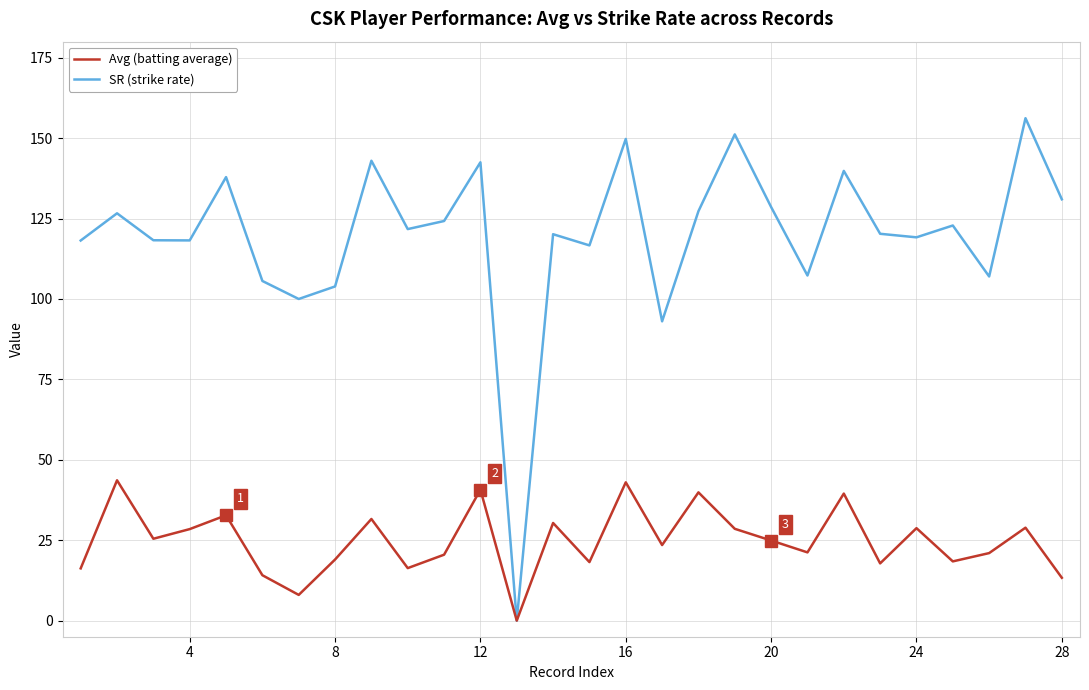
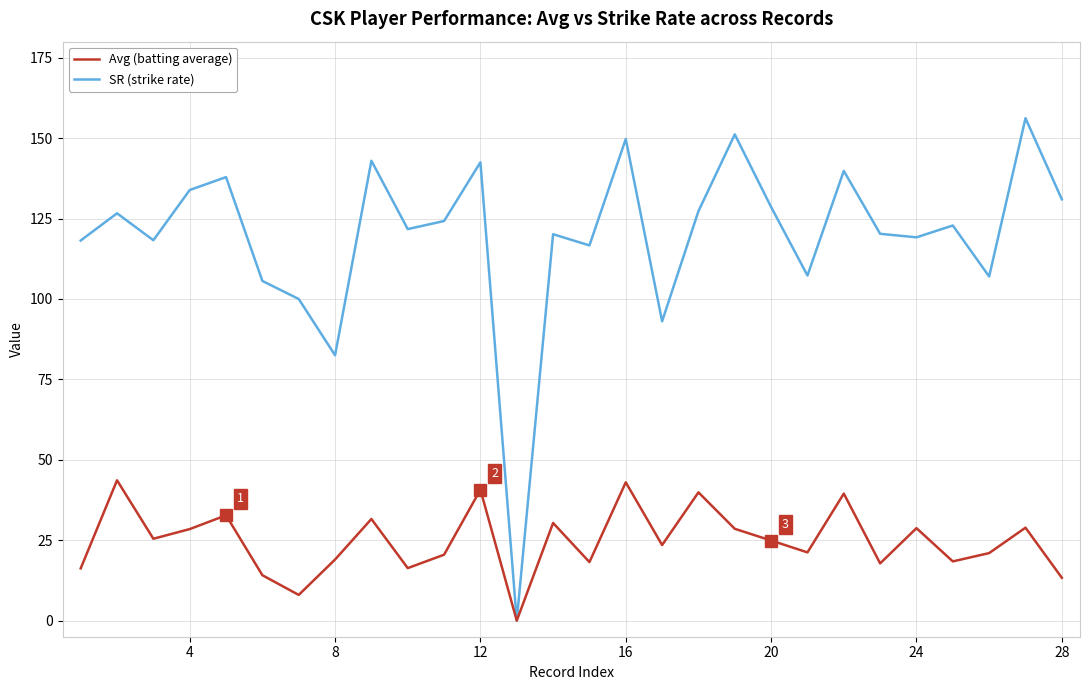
  {
    "SR (strike rate)": {
-     "4": 118,
-     "8": 104,
+     "4": 134,
+     "8": 83,
      "12": 143,
      "16": 150,
      "20": 129,
      "24": 119,
      "28": 131
    }
  }
